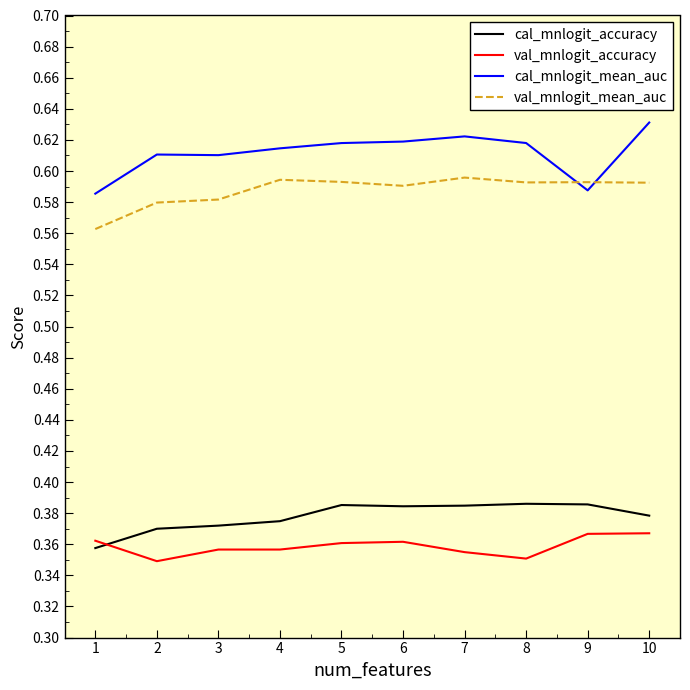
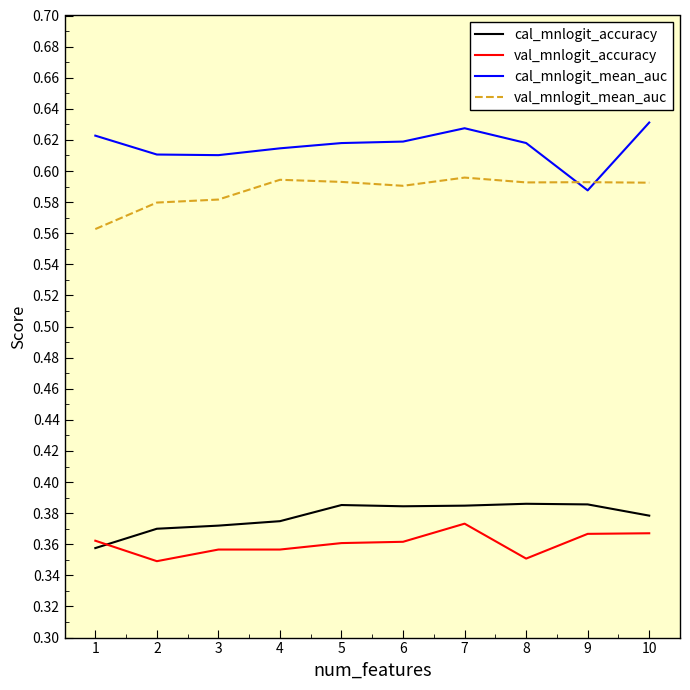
  {
    "cal_mnlogit_accuracy": {
      "1": 0.358,
      "2": 0.370,
      "3": 0.372,
      "4": 0.375,
      "5": 0.385,
      "6": 0.384,
      "7": 0.385,
      "8": 0.386,
      "9": 0.386,
      "10": 0.378
    },
    "val_mnlogit_accuracy": {
      "1": 0.362,
      "2": 0.349,
      "3": 0.357,
      "4": 0.357,
      "5": 0.361,
      "6": 0.362,
-     "7": 0.355,
+     "7": 0.373,
      "8": 0.351,
      "9": 0.367,
      "10": 0.367
    },
    "cal_mnlogit_mean_auc": {
-     "1": 0.585,
+     "1": 0.623,
      "2": 0.611,
      "3": 0.610,
      "4": 0.615,
      "5": 0.618,
      "6": 0.619,
-     "7": 0.622,
+     "7": 0.628,
      "8": 0.618,
      "9": 0.588,
      "10": 0.631
    },
    "val_mnlogit_mean_auc": {
      "1": 0.563,
      "2": 0.580,
      "3": 0.582,
      "4": 0.594,
      "5": 0.593,
      "6": 0.590,
      "7": 0.596,
      "8": 0.593,
      "9": 0.593,
      "10": 0.592
    }
  }
